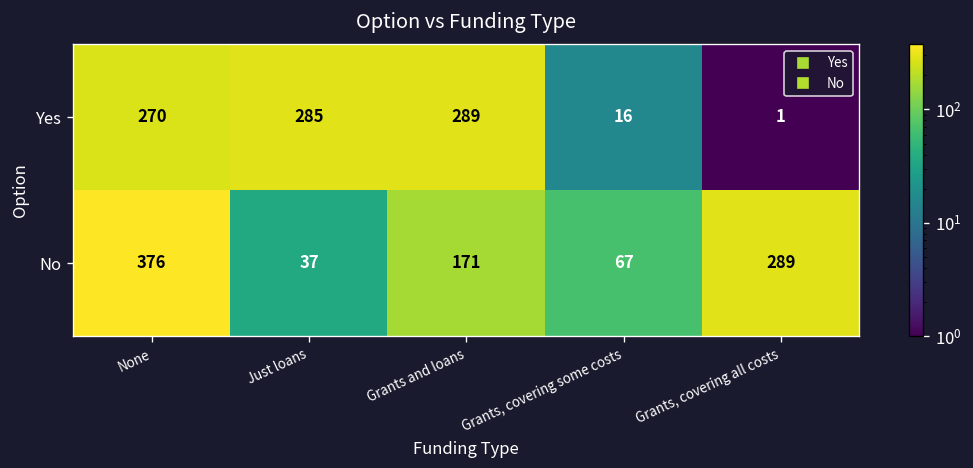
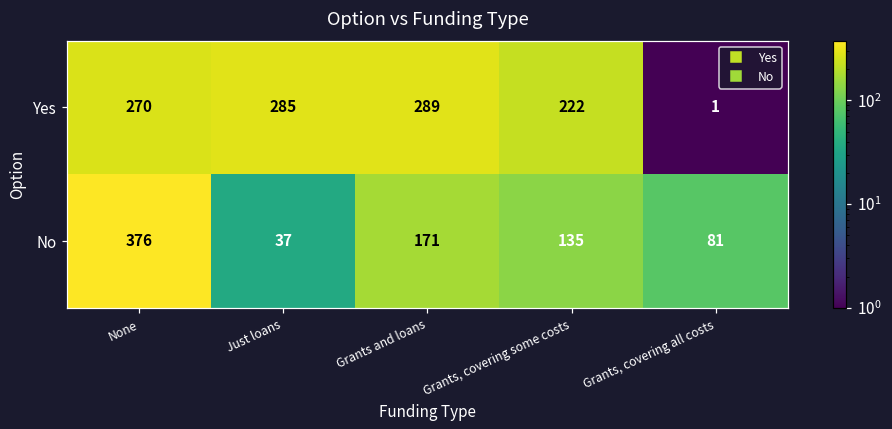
  {
    "Yes": {
      "None": 270,
      "Just loans": 285,
      "Grants and loans": 289,
-     "Grants, covering some costs": 16,
+     "Grants, covering some costs": 222,
      "Grants, covering all costs": 1
    },
    "No": {
      "None": 376,
      "Just loans": 37,
      "Grants and loans": 171,
-     "Grants, covering some costs": 67,
-     "Grants, covering all costs": 289
+     "Grants, covering some costs": 135,
+     "Grants, covering all costs": 81
    }
  }
